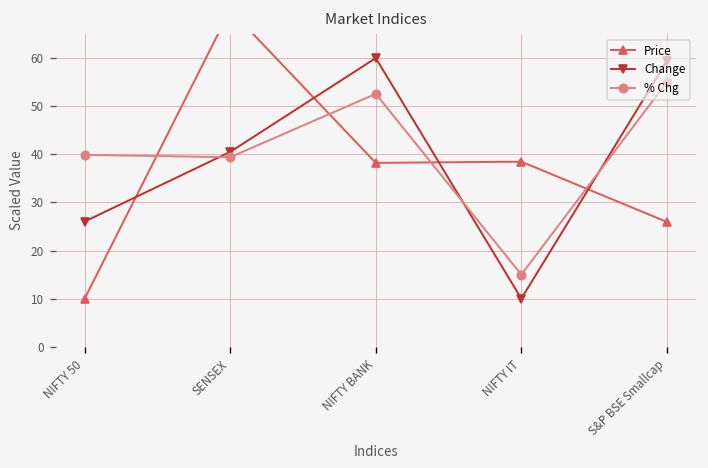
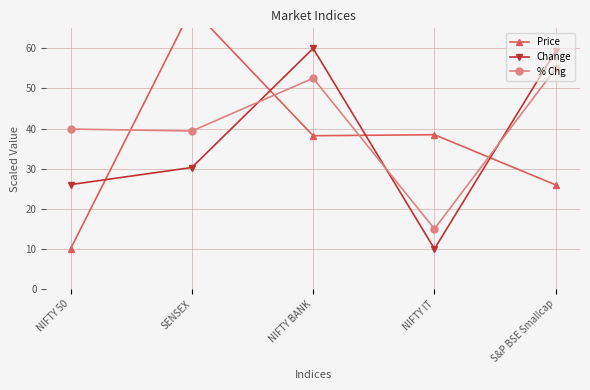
  {
    "Change": {
      "NIFTY 50": 26,
-     "SENSEX": 40,
+     "SENSEX": 30,
      "NIFTY BANK": 60,
      "NIFTY IT": 10
    }
  }
